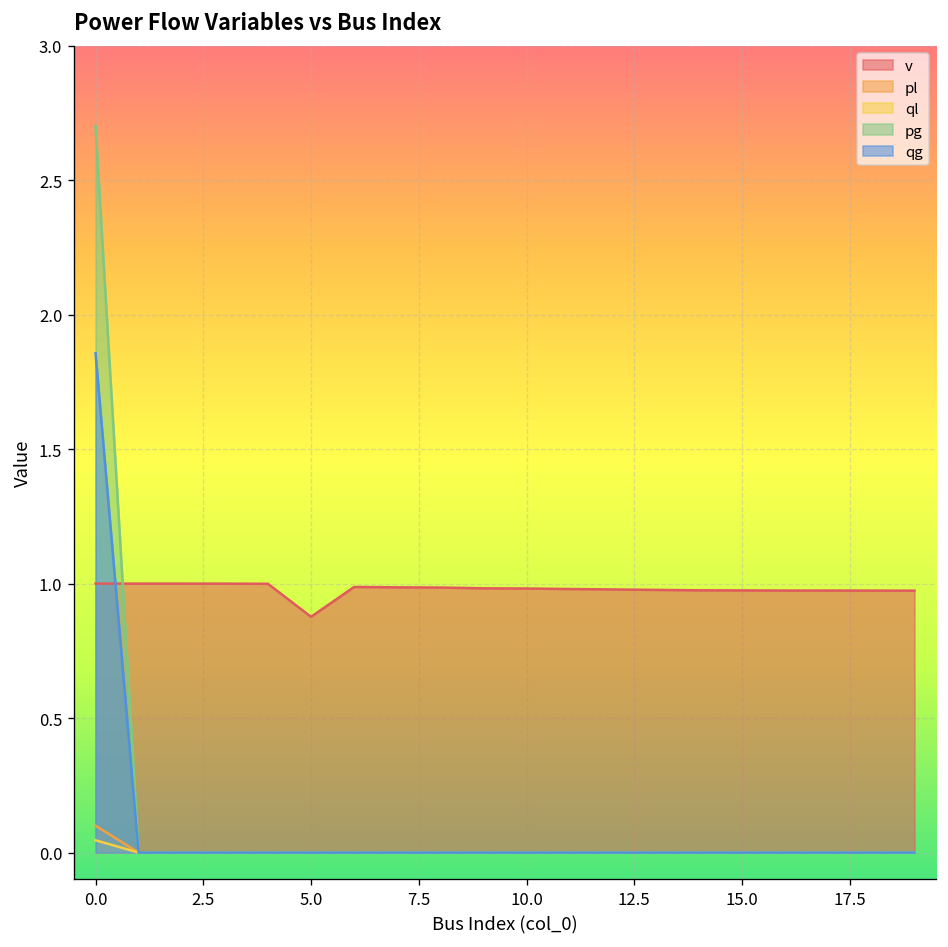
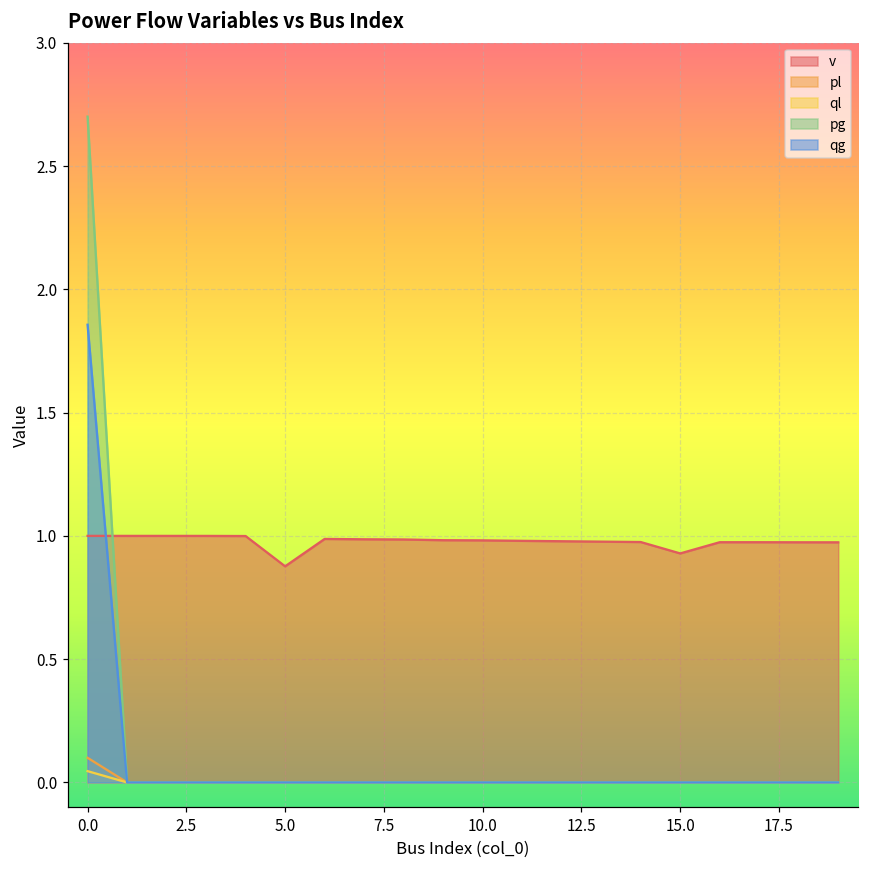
  {
    "v": {
      "0.0": 1.00,
      "5.0": 0.88,
      "10.0": 0.98,
-     "15.0": 0.97
+     "15.0": 0.93
    },
    "pg": {
      "0.0": 2.70
    },
    "qg": {
      "0.0": 1.86
    }
  }
